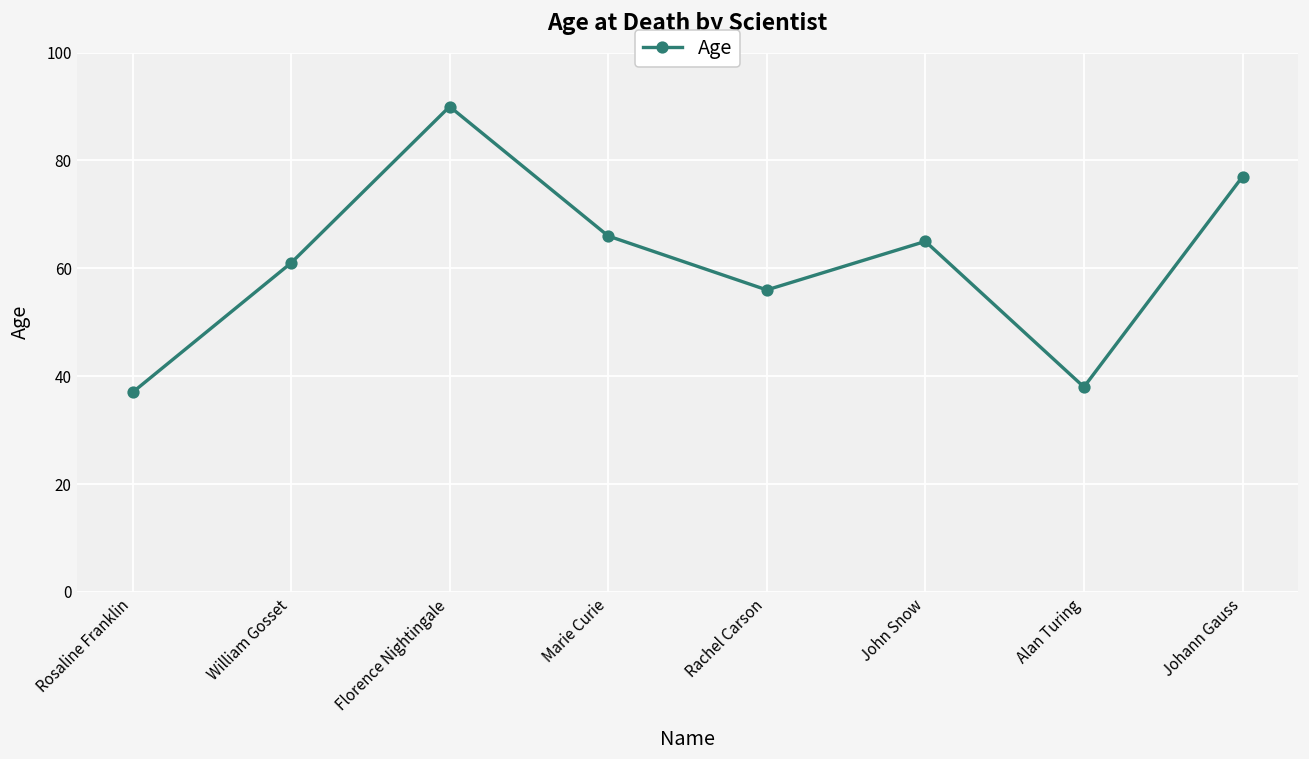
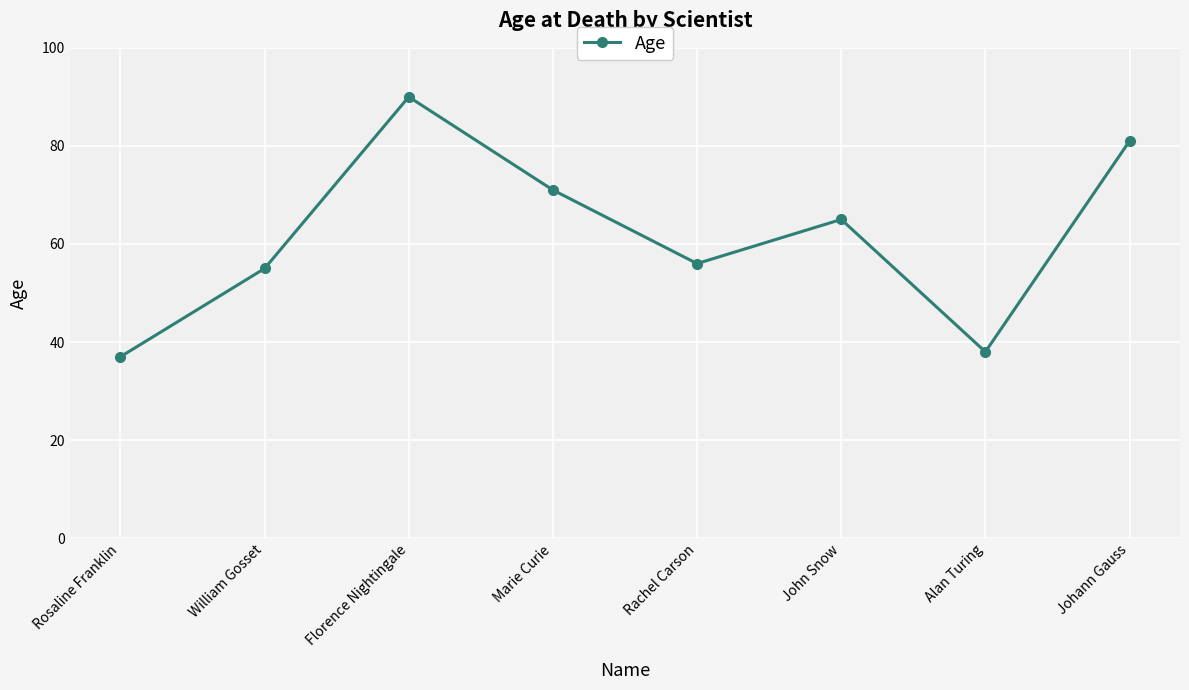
  {
    "Rosaline Franklin": 37,
-   "William Gosset": 61,
+   "William Gosset": 55,
    "Florence Nightingale": 90,
-   "Marie Curie": 66,
+   "Marie Curie": 71,
    "Rachel Carson": 56,
    "John Snow": 65,
    "Alan Turing": 38,
-   "Johann Gauss": 77
+   "Johann Gauss": 81
  }
